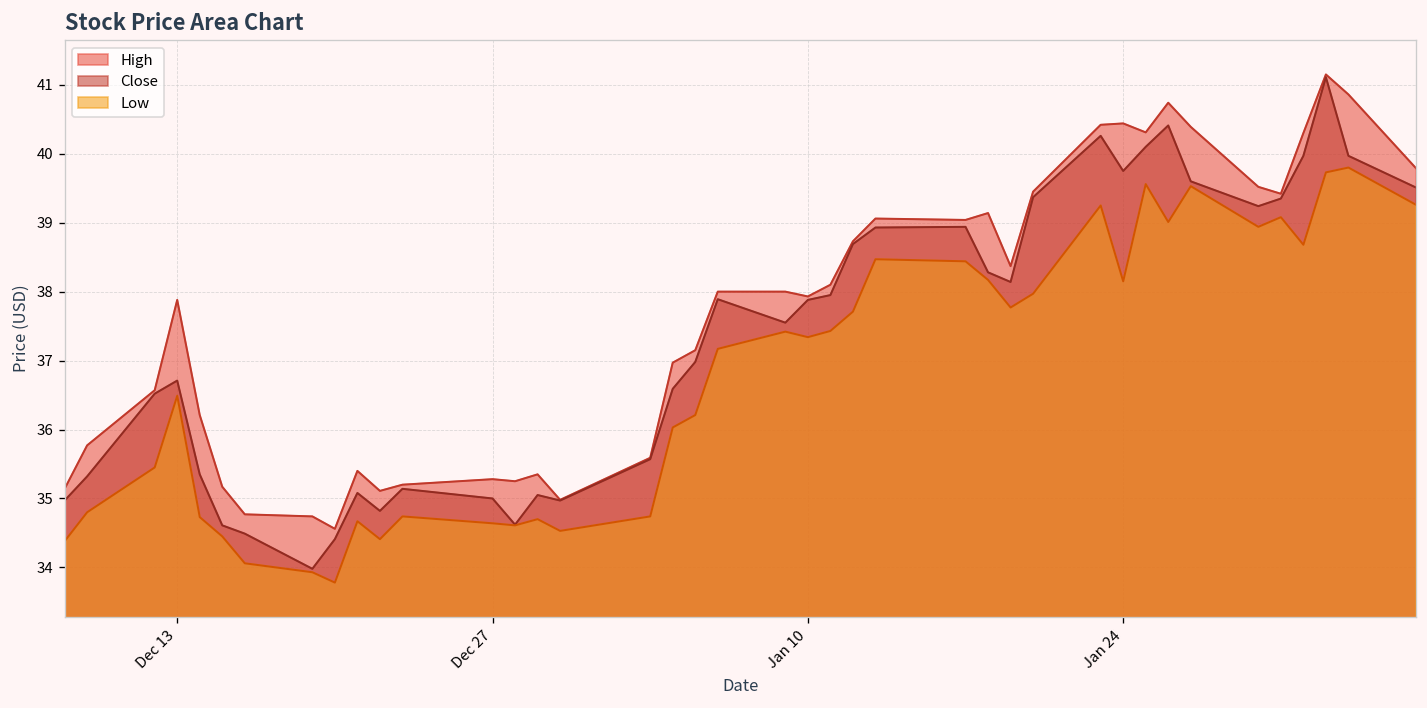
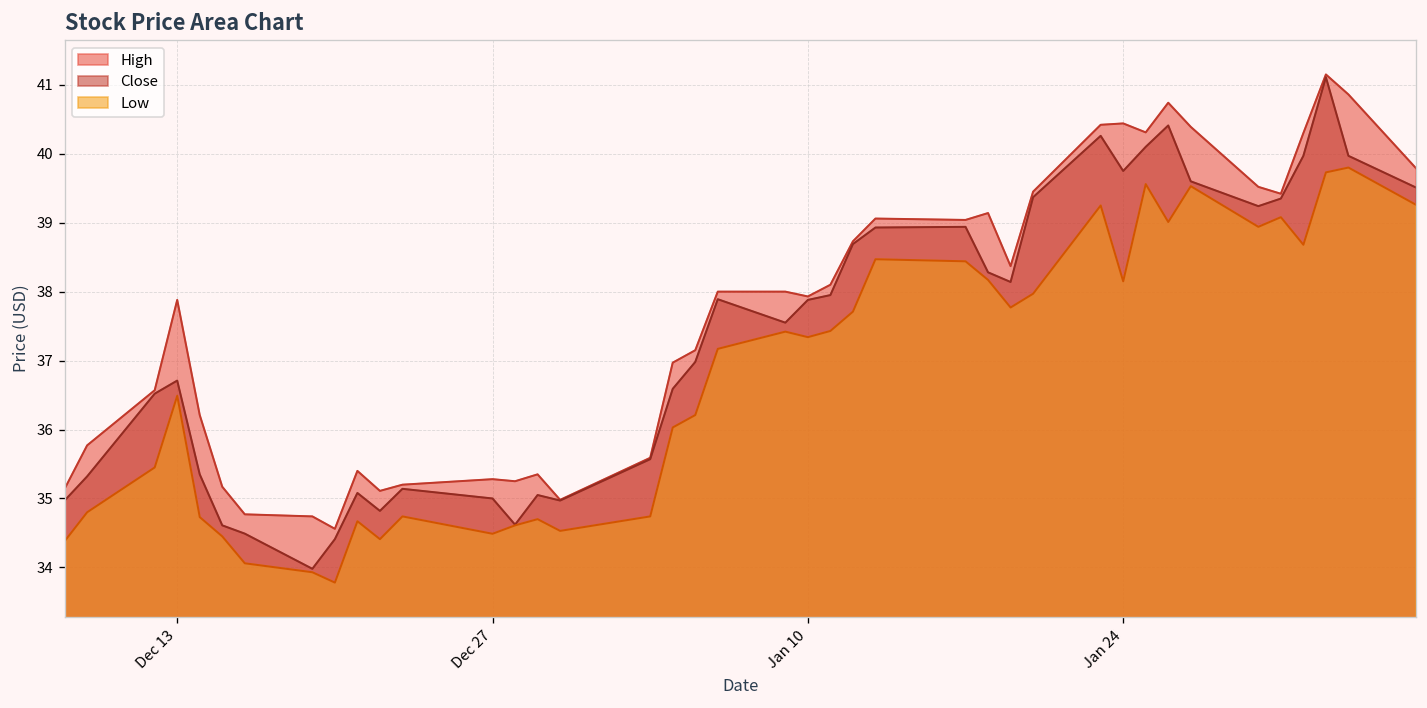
  {
    "Low": {
      "Dec 13": 36.5,
-     "Dec 27": 34.6,
+     "Dec 27": 34.5,
      "Jan 10": 37.3,
      "Jan 24": 38.1
    }
  }
